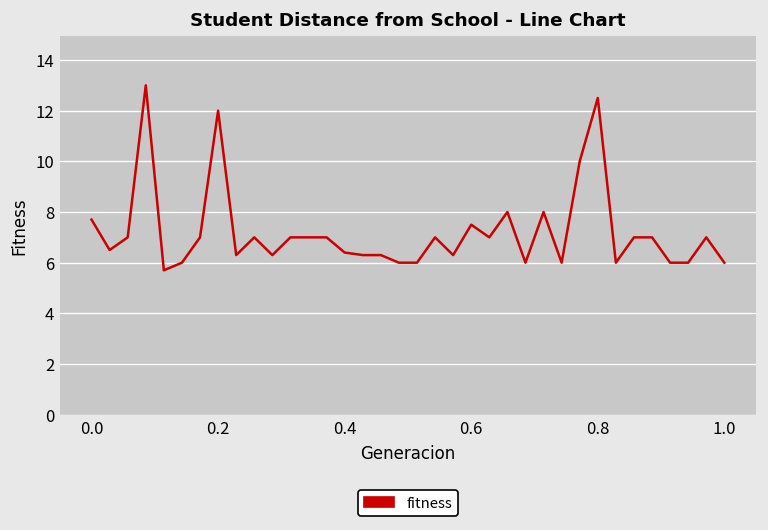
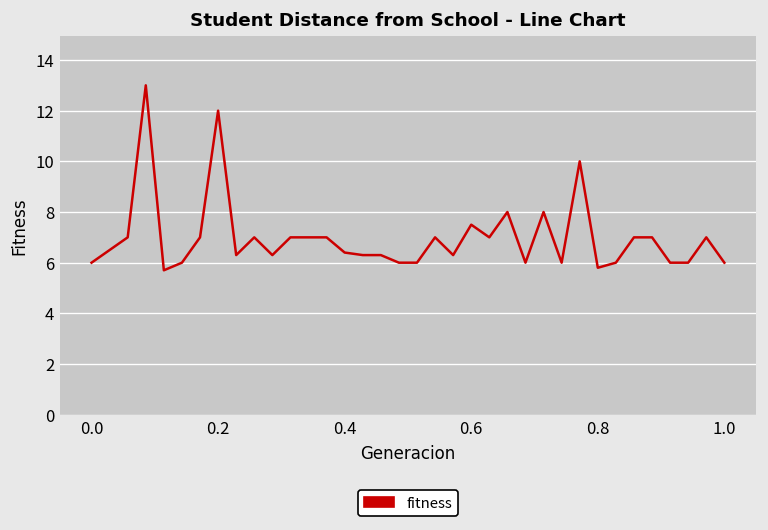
  {
-   "0.0": 7.7,
+   "0.0": 6.0,
    "0.2": 12.0,
    "0.4": 6.4,
    "0.6": 7.5,
-   "0.8": 12.5,
+   "0.8": 5.8,
    "1.0": 6.0
  }
